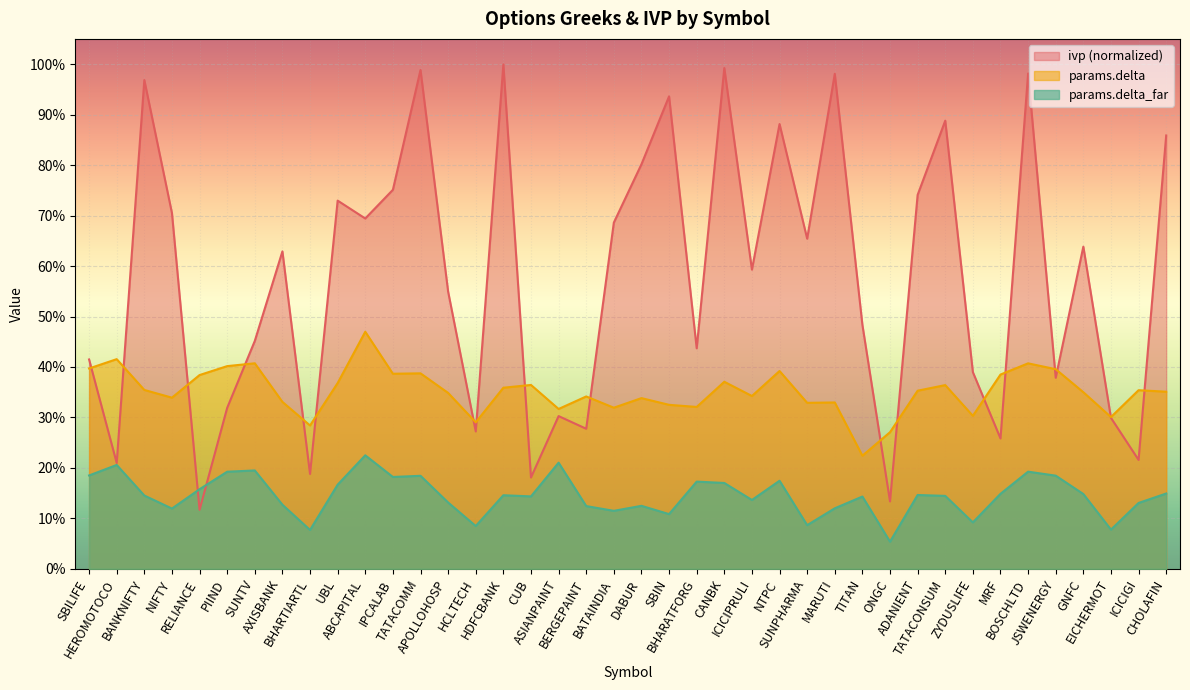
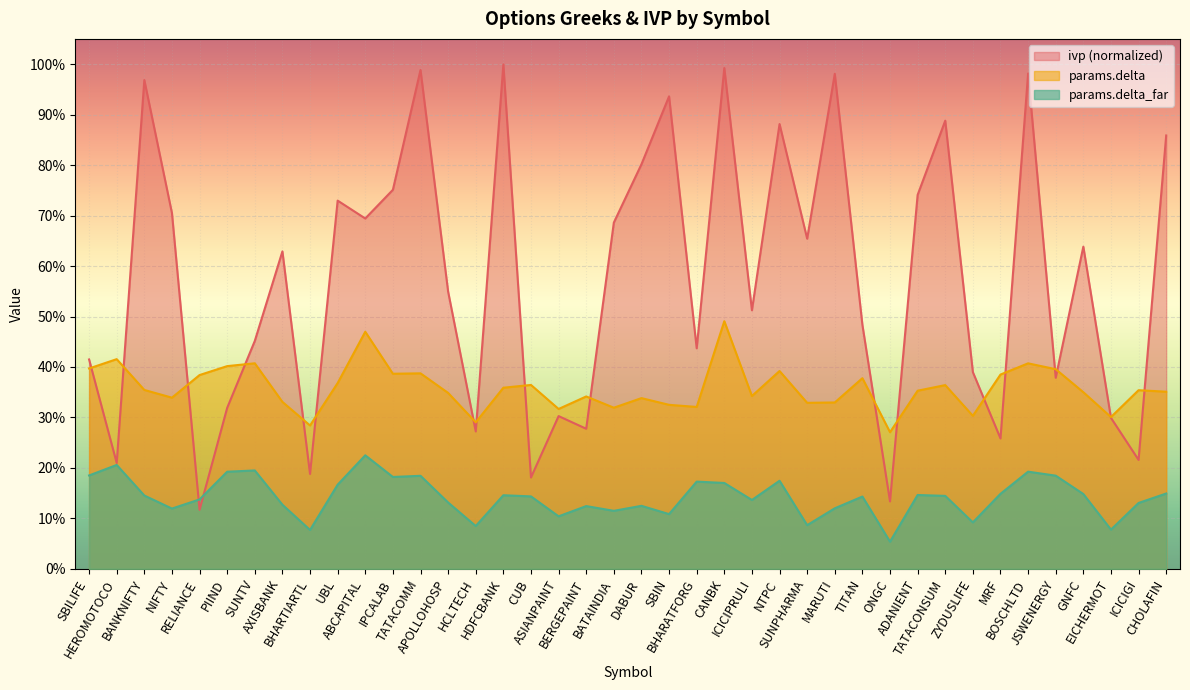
  {
    "ivp (normalized)": {
      "SBILIFE": "41%",
      "BANKNIFTY": "97%",
      "NIFTY": "71%",
      "RELIANCE": "12%",
      "PIIND": "32%",
      "SUNTV": "45%",
      "AXISBANK": "63%",
      "BHARTIARTL": "19%",
      "UBL": "73%",
      "ABCAPITAL": "69%",
      "IPCALAB": "75%",
      "TATACOMM": "99%",
      "APOLLOHOSP": "55%",
      "HCLTECH": "27%",
      "HDFCBANK": "100%",
      "CUB": "18%",
      "ASIANPAINT": "30%",
      "BERGEPAINT": "28%",
      "BATAINDIA": "69%",
      "DABUR": "80%",
      "SBIN": "94%",
      "BHARATFORG": "44%",
      "CANBK": "99%",
-     "ICICIPRULI": "59%",
+     "ICICIPRULI": "51%",
      "NTPC": "88%",
      "SUNPHARMA": "65%",
      "MARUTI": "98%",
      "TITAN": "48%",
      "ONGC": "13%",
      "ADANIENT": "74%",
      "TATACONSUM": "89%",
      "ZYDUSLIFE": "39%",
      "MRF": "26%",
      "BOSCHLTD": "98%",
      "JSWENERGY": "38%",
      "GNFC": "64%",
      "ICICIGI": "22%",
      "CHOLAFIN": "86%"
    },
    "params.delta": {
      "SBILIFE": "40%",
      "HEROMOTOCO": "42%",
      "BANKNIFTY": "35%",
      "NIFTY": "34%",
      "RELIANCE": "38%",
      "PIIND": "40%",
      "SUNTV": "41%",
      "AXISBANK": "33%",
      "BHARTIARTL": "28%",
      "UBL": "37%",
      "ABCAPITAL": "47%",
      "IPCALAB": "39%",
      "TATACOMM": "39%",
      "APOLLOHOSP": "35%",
      "HCLTECH": "29%",
      "HDFCBANK": "36%",
      "CUB": "36%",
      "ASIANPAINT": "32%",
      "BERGEPAINT": "34%",
      "BATAINDIA": "32%",
      "DABUR": "34%",
      "SBIN": "33%",
      "BHARATFORG": "32%",
-     "CANBK": "37%",
+     "CANBK": "49%",
      "ICICIPRULI": "34%",
      "NTPC": "39%",
      "SUNPHARMA": "33%",
      "MARUTI": "33%",
-     "TITAN": "22%",
+     "TITAN": "38%",
      "ONGC": "27%",
      "ADANIENT": "35%",
      "TATACONSUM": "36%",
      "ZYDUSLIFE": "30%",
      "MRF": "39%",
      "BOSCHLTD": "41%",
      "JSWENERGY": "40%",
      "GNFC": "35%",
      "ICICIGI": "35%",
      "CHOLAFIN": "35%"
    },
    "params.delta_far": {
      "SBILIFE": "19%",
      "BANKNIFTY": "15%",
      "NIFTY": "12%",
-     "RELIANCE": "16%",
+     "RELIANCE": "14%",
      "PIIND": "19%",
      "SUNTV": "20%",
      "AXISBANK": "13%",
      "BHARTIARTL": "8%",
      "UBL": "17%",
      "ABCAPITAL": "23%",
      "IPCALAB": "18%",
      "TATACOMM": "18%",
      "APOLLOHOSP": "13%",
      "HCLTECH": "8%",
      "HDFCBANK": "15%",
      "CUB": "14%",
-     "ASIANPAINT": "21%",
+     "ASIANPAINT": "10%",
      "BERGEPAINT": "12%",
      "BATAINDIA": "12%",
      "DABUR": "12%",
      "SBIN": "11%",
      "BHARATFORG": "17%",
      "CANBK": "17%",
      "ICICIPRULI": "14%",
      "NTPC": "17%",
      "SUNPHARMA": "9%",
      "MARUTI": "12%",
      "TITAN": "14%",
      "ONGC": "5%",
      "ADANIENT": "15%",
      "TATACONSUM": "14%",
      "ZYDUSLIFE": "9%",
      "MRF": "15%",
      "BOSCHLTD": "19%",
      "JSWENERGY": "18%",
      "GNFC": "15%",
      "EICHERMOT": "8%",
      "ICICIGI": "13%",
      "CHOLAFIN": "15%"
    }
  }
